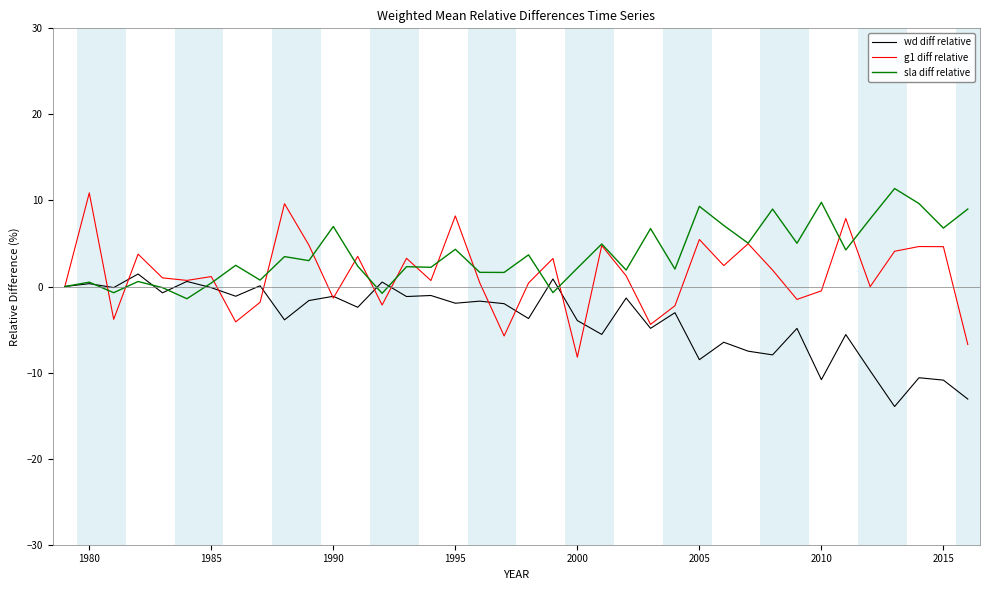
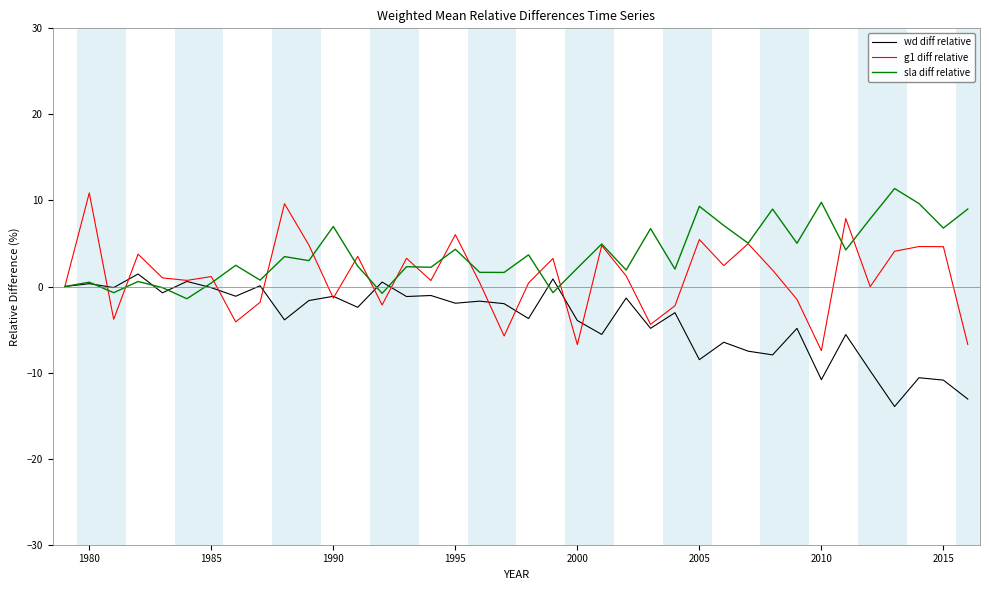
  {
    "wd diff relative": {
      "1985": 0,
      "1995": -2,
      "2000": -4,
      "2005": -8,
      "2010": -11,
      "2015": -11
    },
    "g1 diff relative": {
      "1980": 11,
      "1985": 1,
-     "1995": 8,
-     "2000": -8,
+     "1995": 6,
+     "2000": -7,
      "2005": 5,
-     "2010": -1,
+     "2010": -7,
      "2015": 5
    },
    "sla diff relative": {
      "1985": 0,
      "1990": 7,
      "1995": 4,
      "2000": 2,
      "2005": 9,
      "2010": 10,
      "2015": 7
    }
  }
